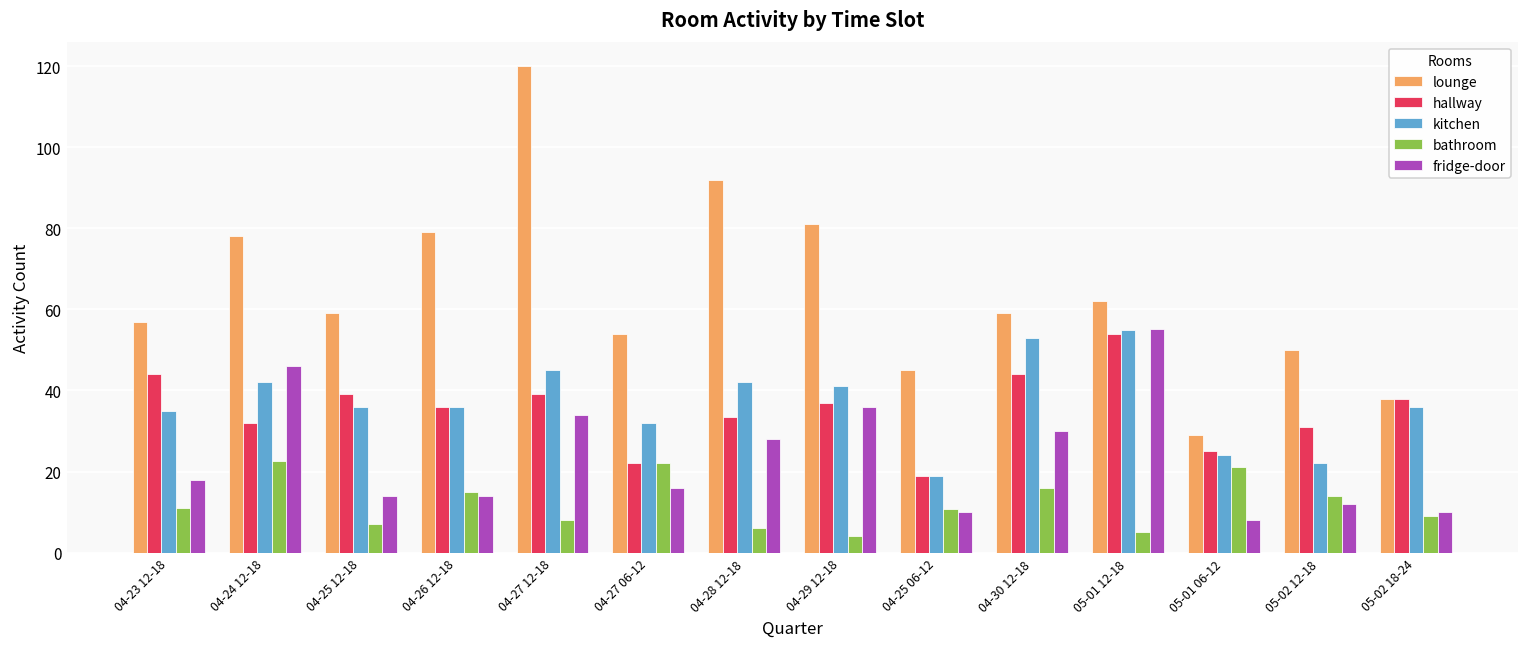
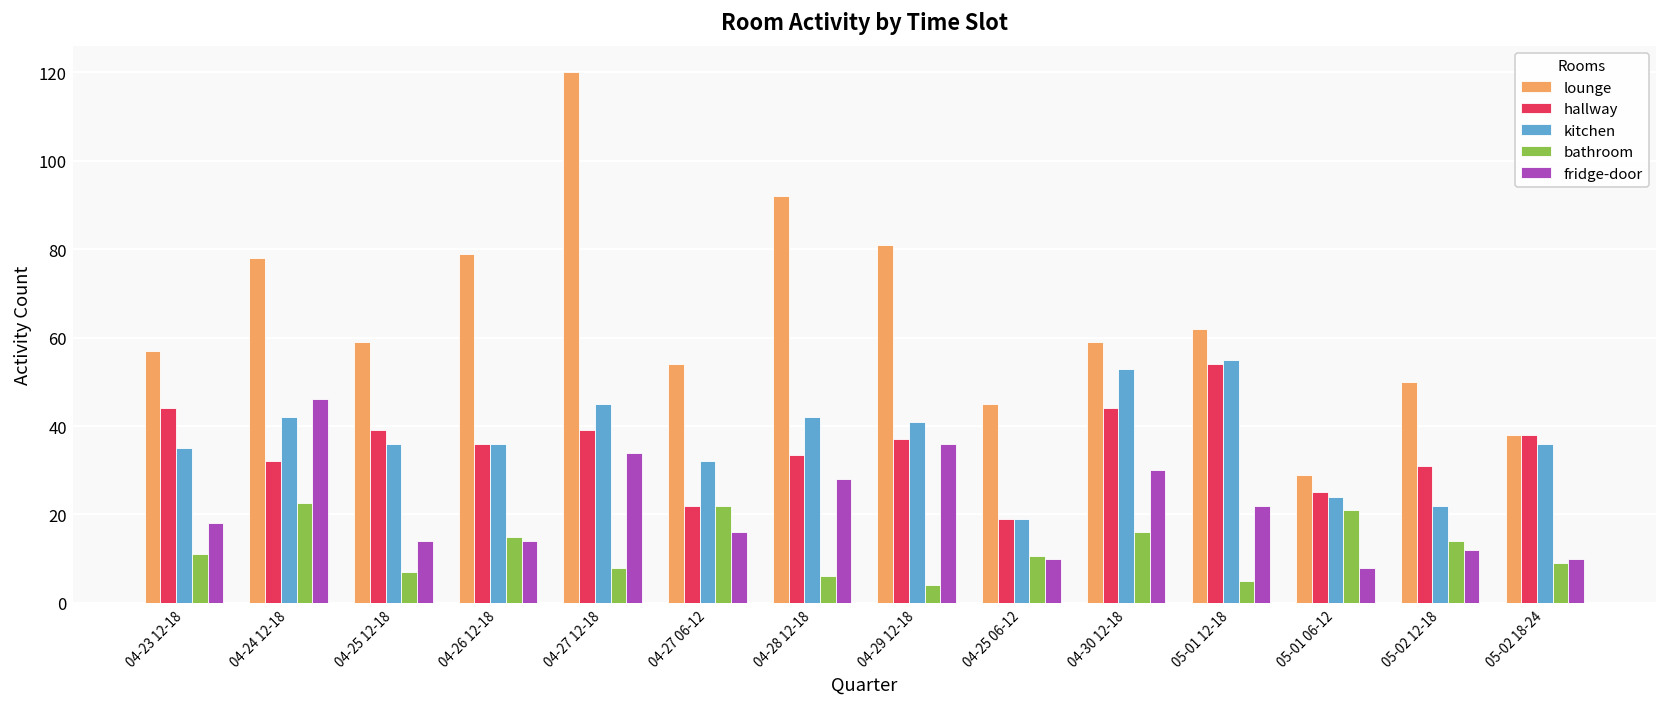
  {
    "lounge": {
      "04-23 12-18": 57,
      "04-24 12-18": 78,
      "04-25 12-18": 59,
      "04-26 12-18": 79,
      "04-27 12-18": 120,
      "04-27 06-12": 54,
      "04-28 12-18": 92,
      "04-29 12-18": 81,
      "04-25 06-12": 45,
      "04-30 12-18": 59,
      "05-01 12-18": 62,
      "05-01 06-12": 29,
      "05-02 12-18": 50,
      "05-02 18-24": 38
    },
    "hallway": {
      "04-23 12-18": 44,
      "04-24 12-18": 32,
      "04-25 12-18": 39,
      "04-26 12-18": 36,
      "04-27 12-18": 39,
      "04-27 06-12": 22,
      "04-28 12-18": 33,
      "04-29 12-18": 37,
      "04-25 06-12": 19,
      "04-30 12-18": 44,
      "05-01 12-18": 54,
      "05-01 06-12": 25,
      "05-02 12-18": 31,
      "05-02 18-24": 38
    },
    "kitchen": {
      "04-23 12-18": 35,
      "04-24 12-18": 42,
      "04-25 12-18": 36,
      "04-26 12-18": 36,
      "04-27 12-18": 45,
      "04-27 06-12": 32,
      "04-28 12-18": 42,
      "04-29 12-18": 41,
      "04-25 06-12": 19,
      "04-30 12-18": 53,
      "05-01 12-18": 55,
      "05-01 06-12": 24,
      "05-02 12-18": 22,
      "05-02 18-24": 36
    },
    "bathroom": {
      "04-23 12-18": 11,
      "04-24 12-18": 23,
      "04-25 12-18": 7,
      "04-26 12-18": 15,
      "04-27 12-18": 8,
      "04-27 06-12": 22,
      "04-28 12-18": 6,
      "04-29 12-18": 4,
      "04-25 06-12": 11,
      "04-30 12-18": 16,
      "05-01 12-18": 5,
      "05-01 06-12": 21,
      "05-02 12-18": 14,
      "05-02 18-24": 9
    },
    "fridge-door": {
      "04-23 12-18": 18,
      "04-24 12-18": 46,
      "04-25 12-18": 14,
      "04-26 12-18": 14,
      "04-27 12-18": 34,
      "04-27 06-12": 16,
      "04-28 12-18": 28,
      "04-29 12-18": 36,
      "04-25 06-12": 10,
      "04-30 12-18": 30,
-     "05-01 12-18": 55,
+     "05-01 12-18": 22,
      "05-01 06-12": 8,
      "05-02 12-18": 12,
      "05-02 18-24": 10
    }
  }
